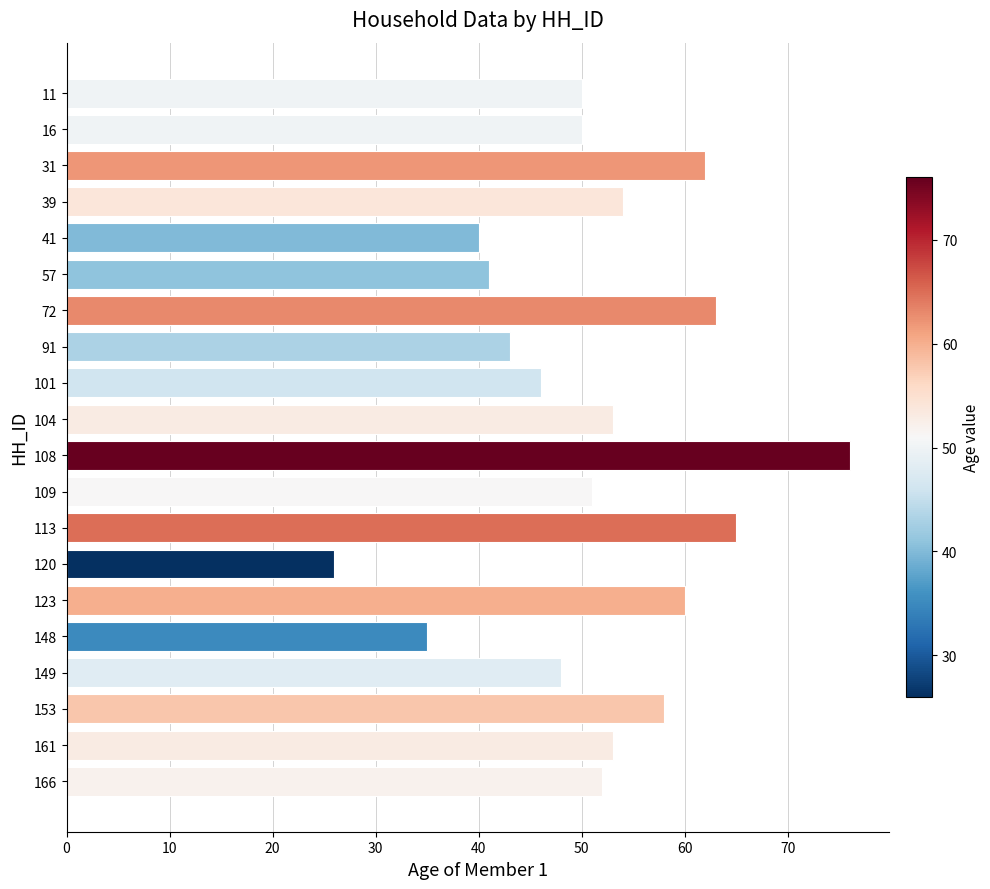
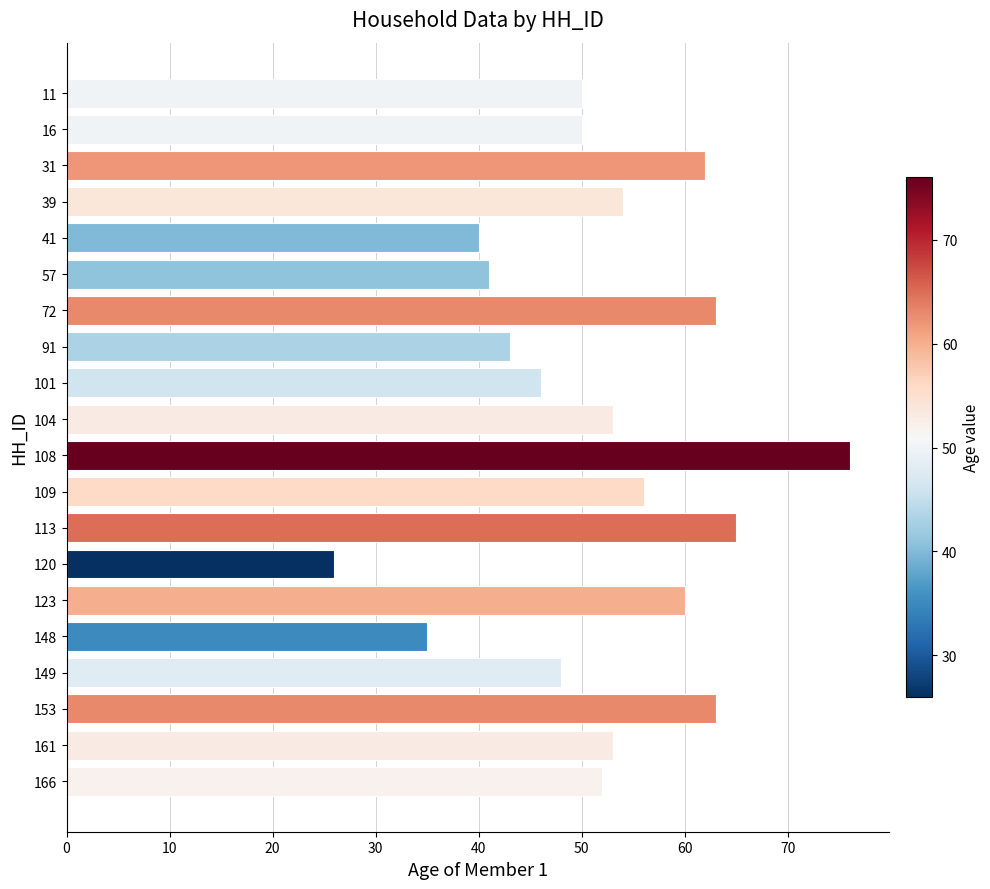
  {
    "11": 50,
    "16": 50,
    "31": 62,
    "39": 54,
    "41": 40,
    "57": 41,
    "72": 63,
    "91": 43,
    "101": 46,
    "104": 53,
    "108": 76,
-   "109": 51,
+   "109": 56,
    "113": 65,
    "120": 26,
    "123": 60,
    "148": 35,
    "149": 48,
-   "153": 58,
+   "153": 63,
    "161": 53,
    "166": 52
  }
